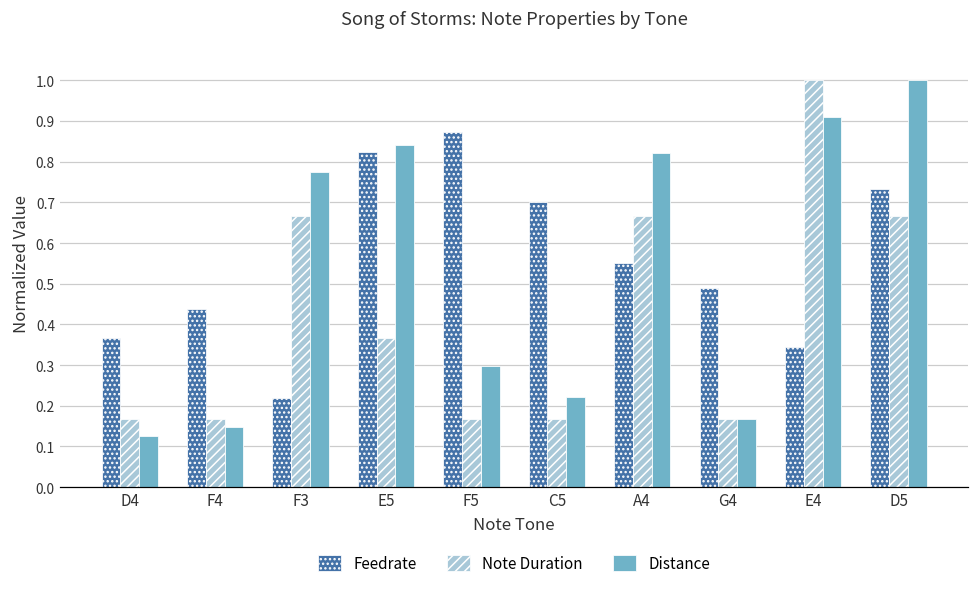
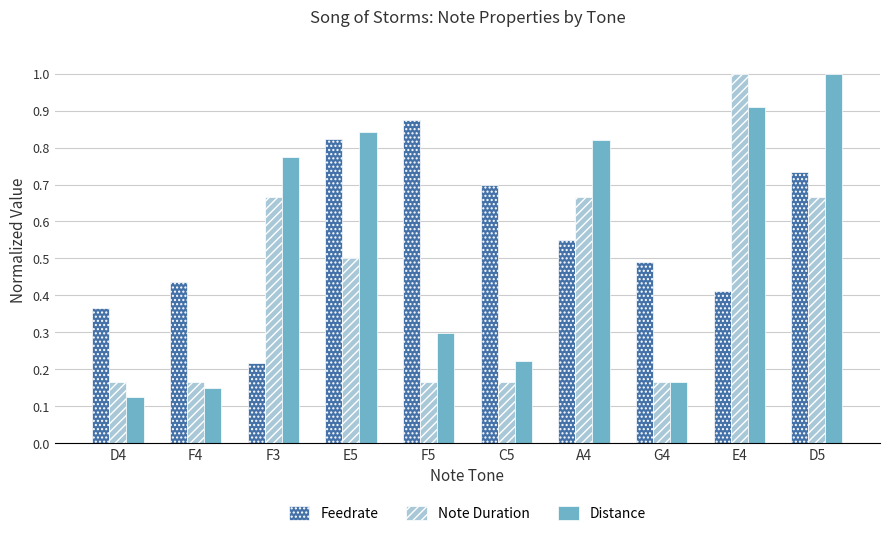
  {
    "Feedrate": {
      "D4": 0.37,
      "F4": 0.44,
      "F3": 0.22,
      "E5": 0.82,
      "F5": 0.87,
      "C5": 0.70,
      "A4": 0.55,
      "G4": 0.49,
-     "E4": 0.34,
+     "E4": 0.41,
      "D5": 0.73
    },
    "Note Duration": {
      "D4": 0.17,
      "F4": 0.17,
      "F3": 0.67,
-     "E5": 0.37,
+     "E5": 0.50,
      "F5": 0.17,
      "C5": 0.17,
      "A4": 0.67,
      "G4": 0.17,
      "E4": 1.00,
      "D5": 0.67
    },
    "Distance": {
      "D4": 0.13,
      "F4": 0.15,
      "F3": 0.77,
      "E5": 0.84,
      "F5": 0.30,
      "C5": 0.22,
      "A4": 0.82,
      "G4": 0.17,
      "E4": 0.91,
      "D5": 1.00
    }
  }
